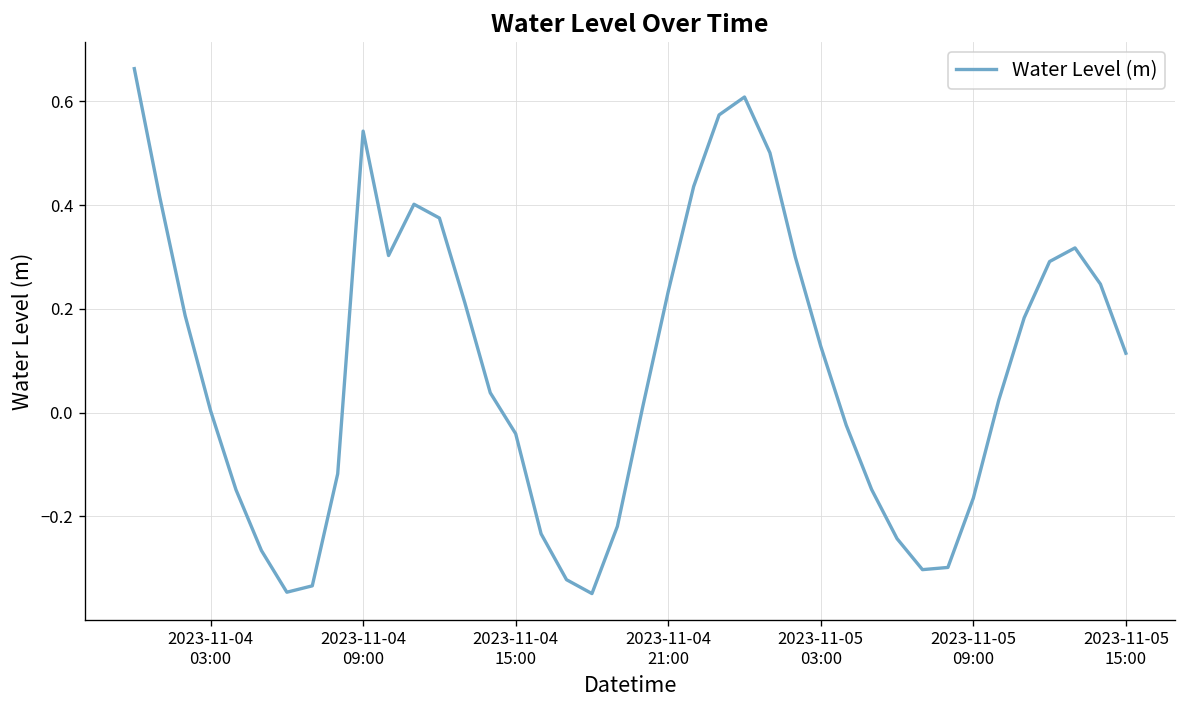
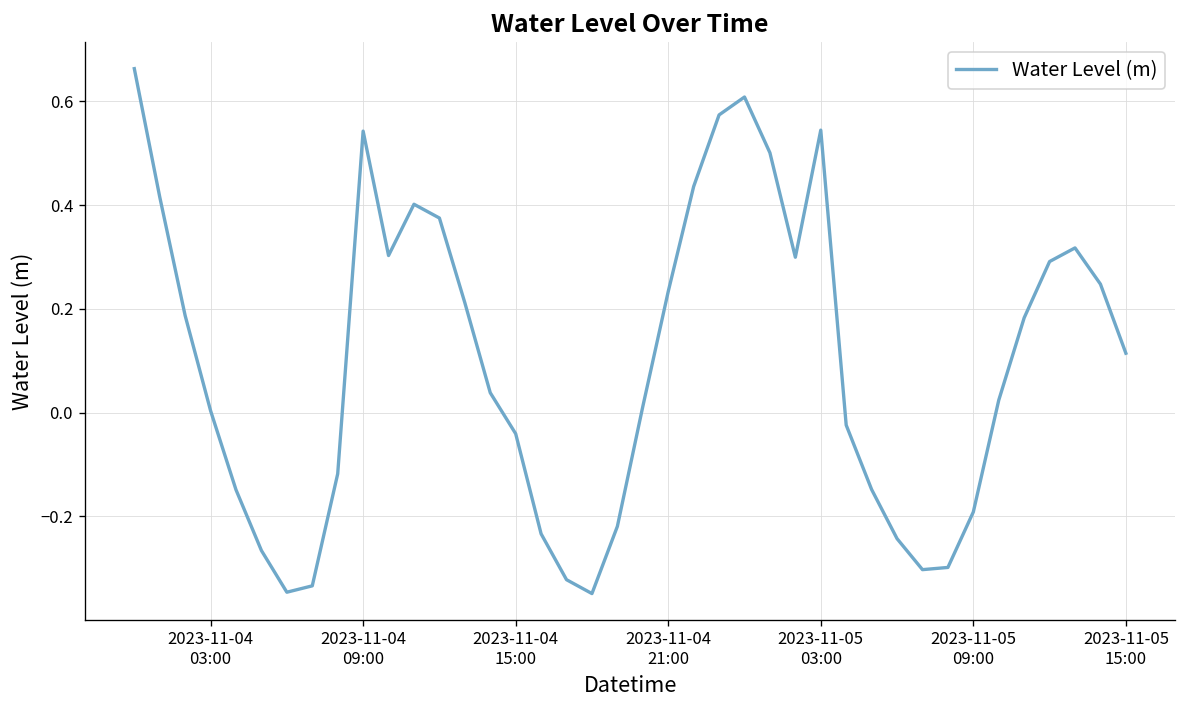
  {
    "2023-11-04 03:00": 0.00,
    "2023-11-04 09:00": 0.54,
    "2023-11-04 15:00": -0.04,
    "2023-11-04 21:00": 0.23,
-   "2023-11-05 03:00": 0.13,
-   "2023-11-05 09:00": -0.16,
+   "2023-11-05 03:00": 0.54,
+   "2023-11-05 09:00": -0.19,
    "2023-11-05 15:00": 0.11
  }
